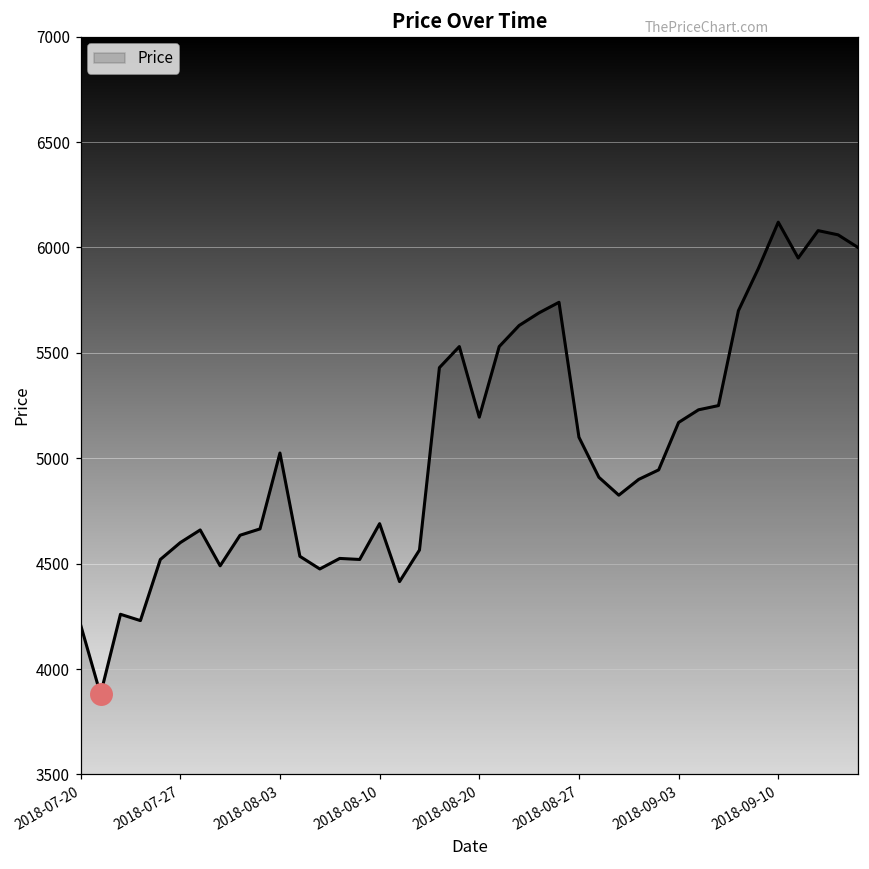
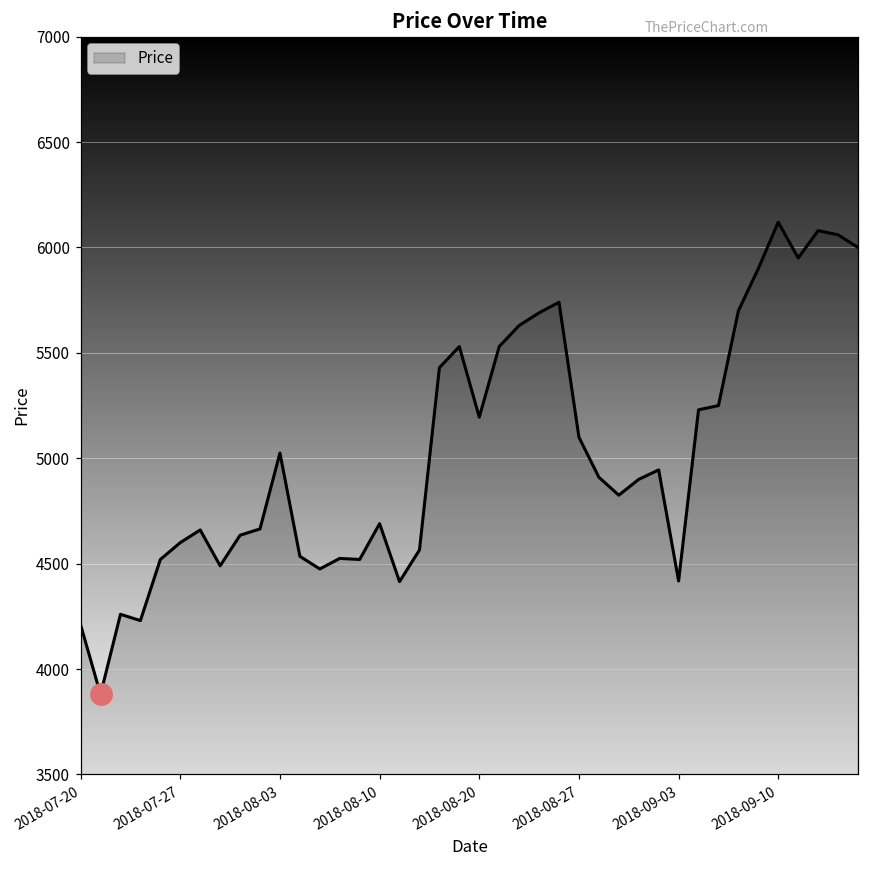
  {
    "Price": {
      "2018-07-20": 4210,
      "2018-07-27": 4600,
      "2018-08-03": 5030,
      "2018-08-10": 4690,
      "2018-08-20": 5200,
      "2018-08-27": 5100,
-     "2018-09-03": 5170,
+     "2018-09-03": 4420,
      "2018-09-10": 6120
    }
  }
